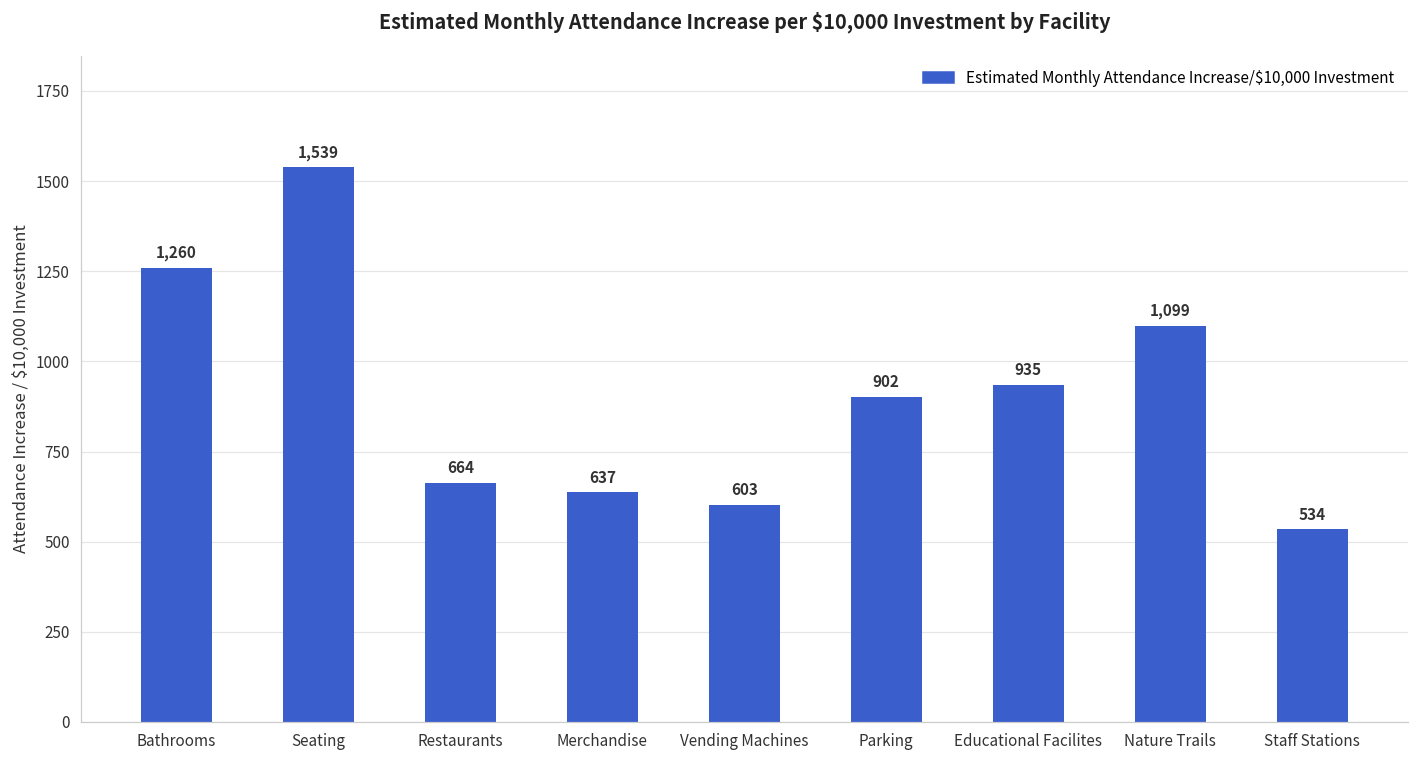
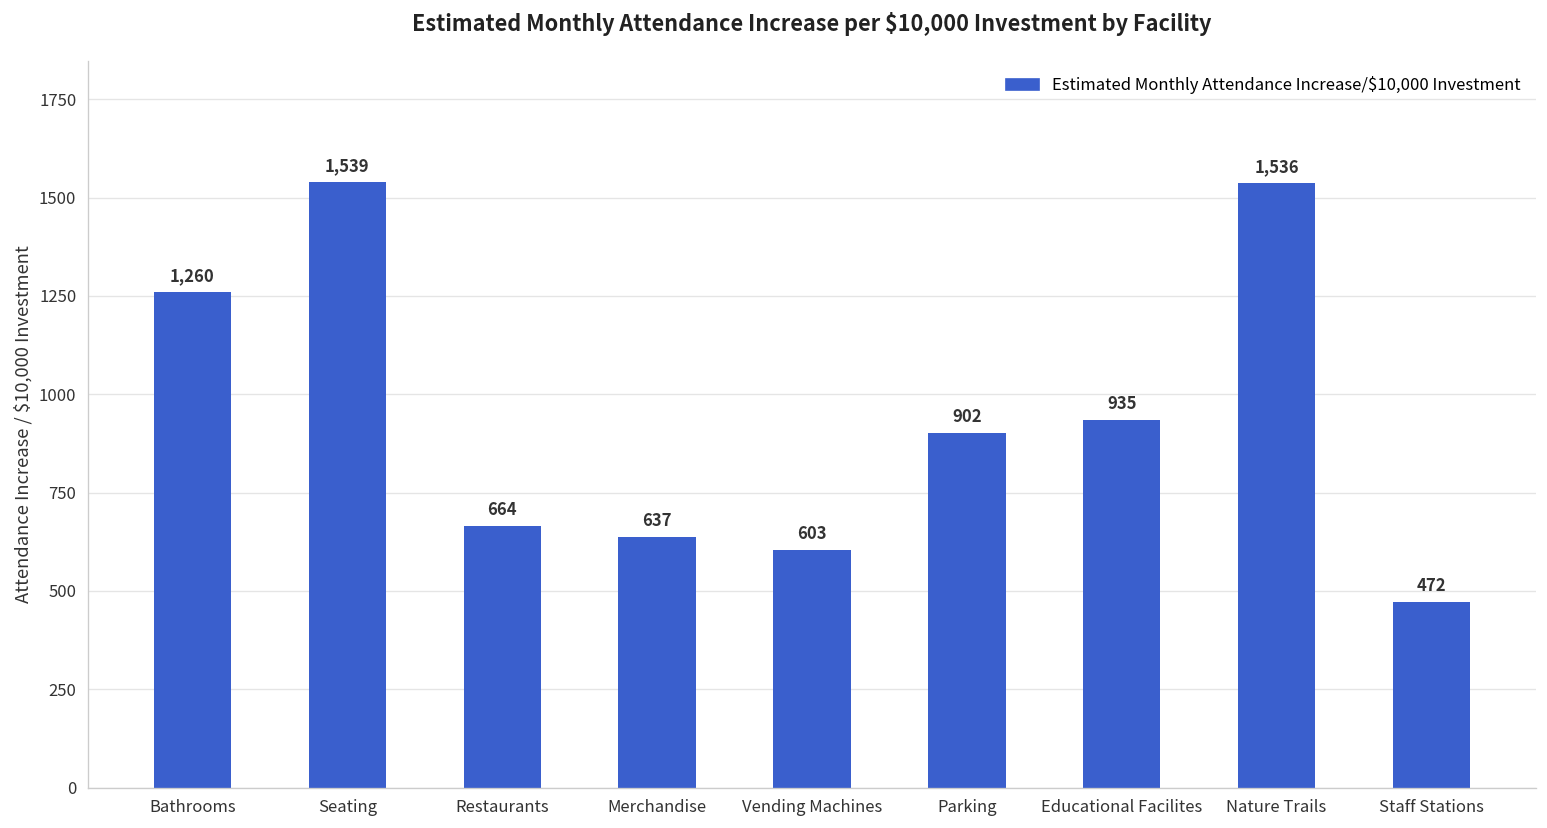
  {
    "Bathrooms": "1,260",
    "Seating": "1,539",
    "Restaurants": "664",
    "Merchandise": "637",
    "Vending Machines": "603",
    "Parking": "902",
    "Educational Facilites": "935",
-   "Nature Trails": "1,099",
-   "Staff Stations": "534"
+   "Nature Trails": "1,536",
+   "Staff Stations": "472"
  }
